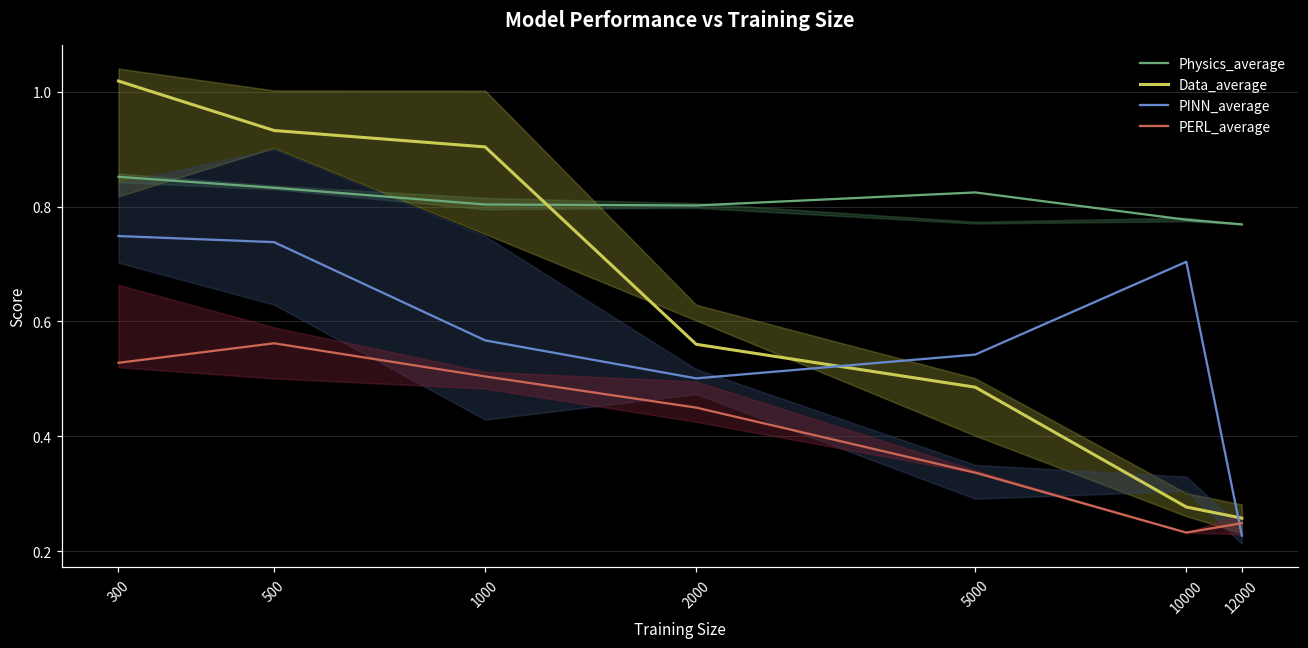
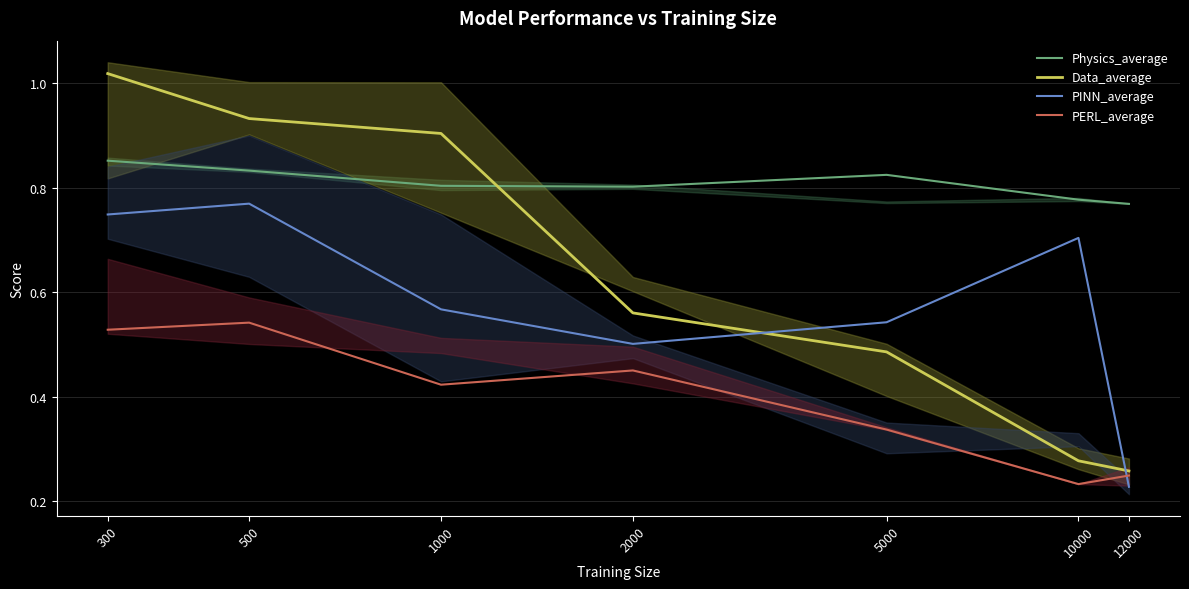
  {
    "Physics_average": {
      "300": 0.85,
      "1000": 0.80,
      "5000": 0.82
    },
    "Data_average": {
      "300": 1.02,
      "500": 0.93,
      "1000": 0.90,
      "2000": 0.56,
      "5000": 0.49,
      "10000": 0.28,
      "12000": 0.26
    },
    "PINN_average": {
      "300": 0.75,
-     "500": 0.74,
+     "500": 0.77,
      "1000": 0.57,
      "2000": 0.50,
      "5000": 0.54,
      "10000": 0.70,
      "12000": 0.23
    },
    "PERL_average": {
      "300": 0.53,
-     "500": 0.56,
-     "1000": 0.50,
+     "500": 0.54,
+     "1000": 0.42,
      "2000": 0.45,
      "12000": 0.25
    }
  }
